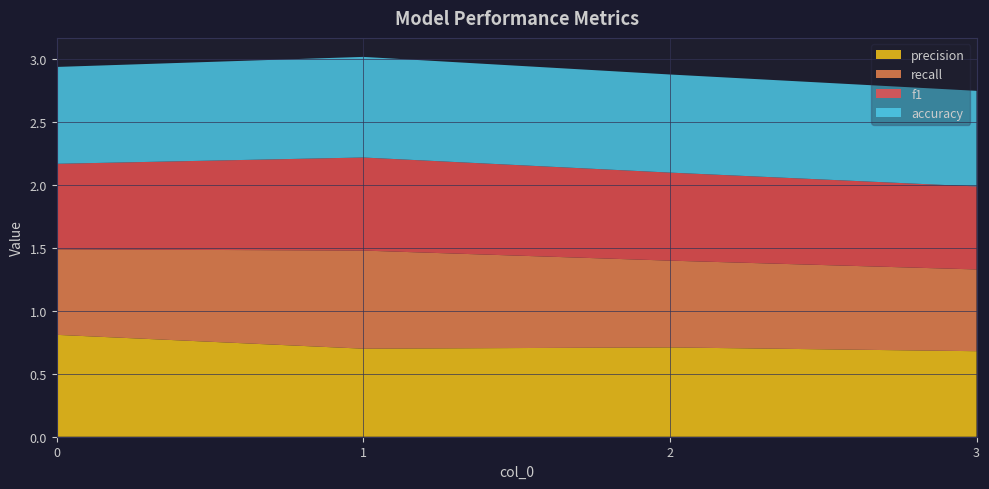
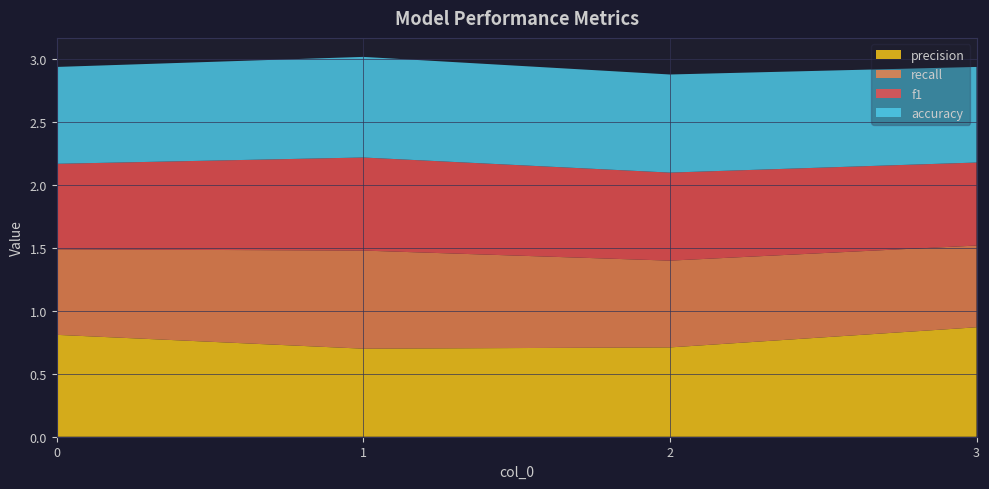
  {
    "precision": {
      "0": 0.81,
      "1": 0.70,
      "2": 0.71,
-     "3": 0.68
+     "3": 0.87
    },
    "accuracy": {
      "0": 0.77,
      "1": 0.80,
      "2": 0.78,
      "3": 0.76
    }
  }
